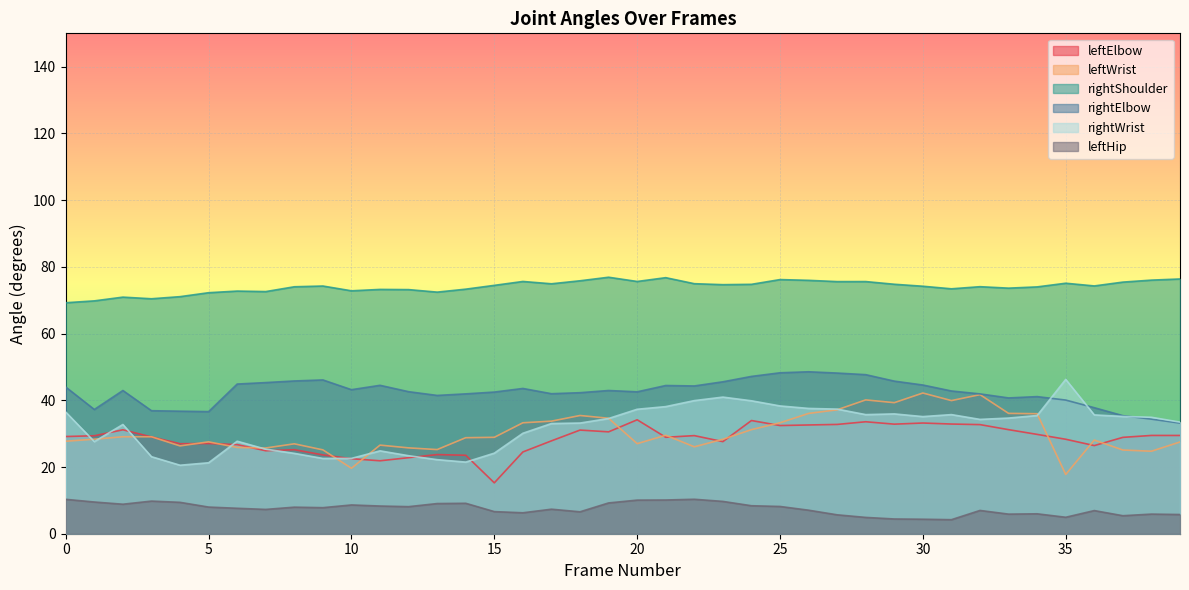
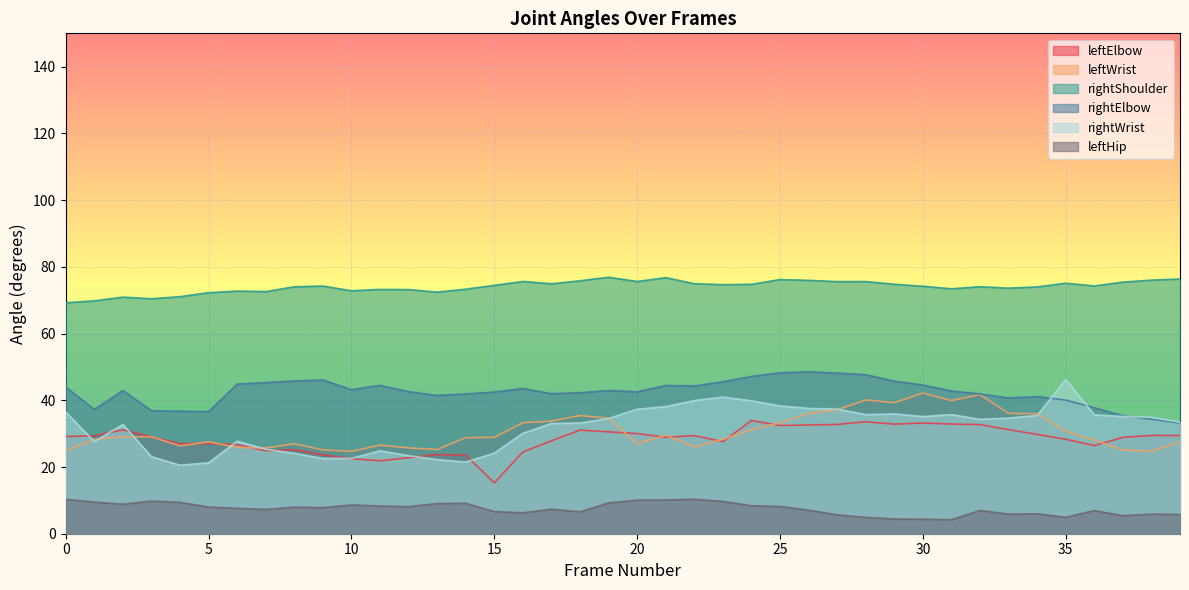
  {
    "leftElbow": {
      "0": 29,
      "15": 15,
-     "20": 34,
+     "20": 30,
      "25": 32,
      "30": 33,
      "35": 28
    },
    "leftWrist": {
-     "0": 28,
-     "10": 20,
+     "0": 25,
+     "10": 25,
      "15": 29,
      "20": 27,
      "25": 33,
      "30": 42,
-     "35": 18
+     "35": 31
    },
    "rightWrist": {
      "0": 36,
      "5": 21,
      "15": 24,
      "20": 37,
      "25": 38,
      "30": 35,
      "35": 46
    }
  }
